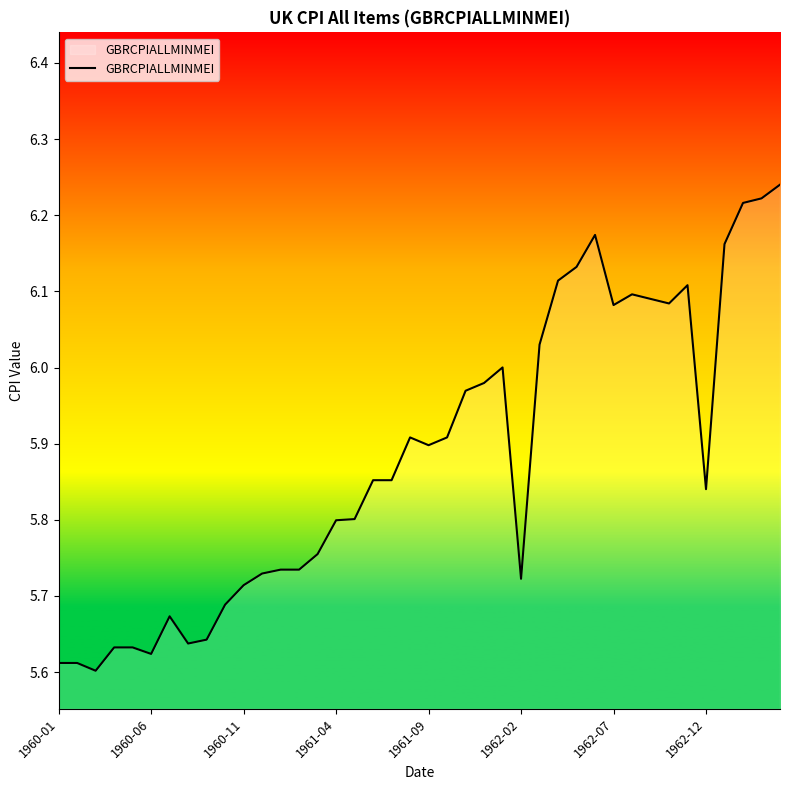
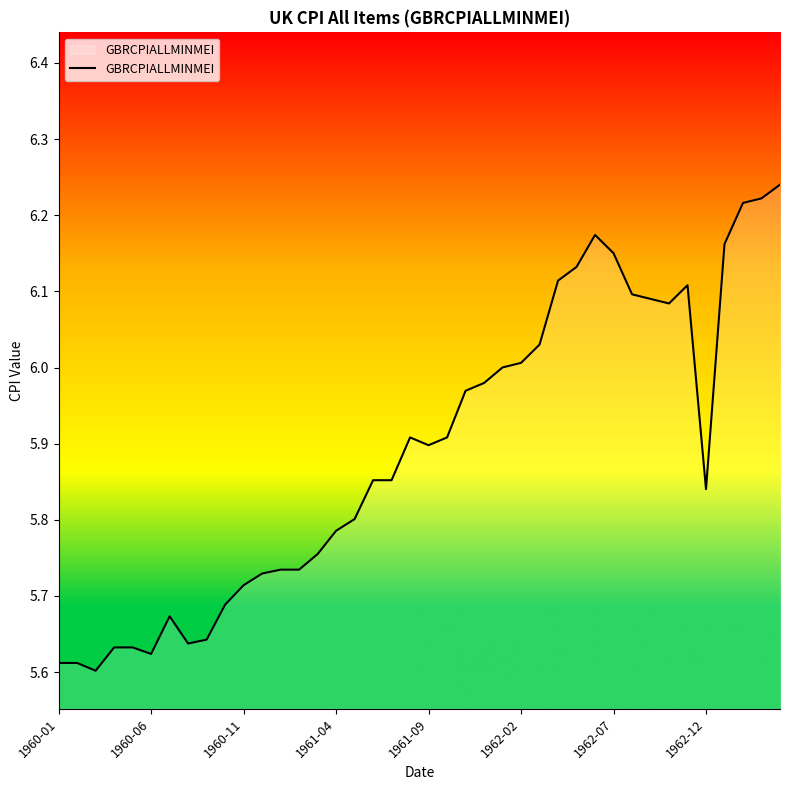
  {
    "1960-01": 5.61,
    "1960-06": 5.62,
    "1960-11": 5.71,
-   "1961-04": 5.80,
+   "1961-04": 5.79,
    "1961-09": 5.90,
-   "1962-02": 5.72,
-   "1962-07": 6.08,
+   "1962-02": 6.01,
+   "1962-07": 6.15,
    "1962-12": 5.84
  }
